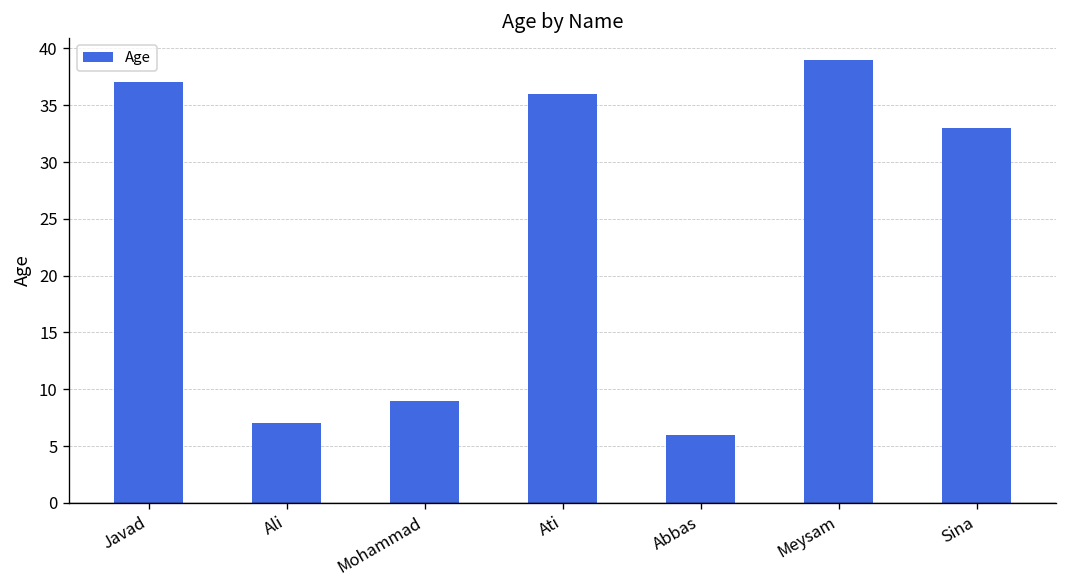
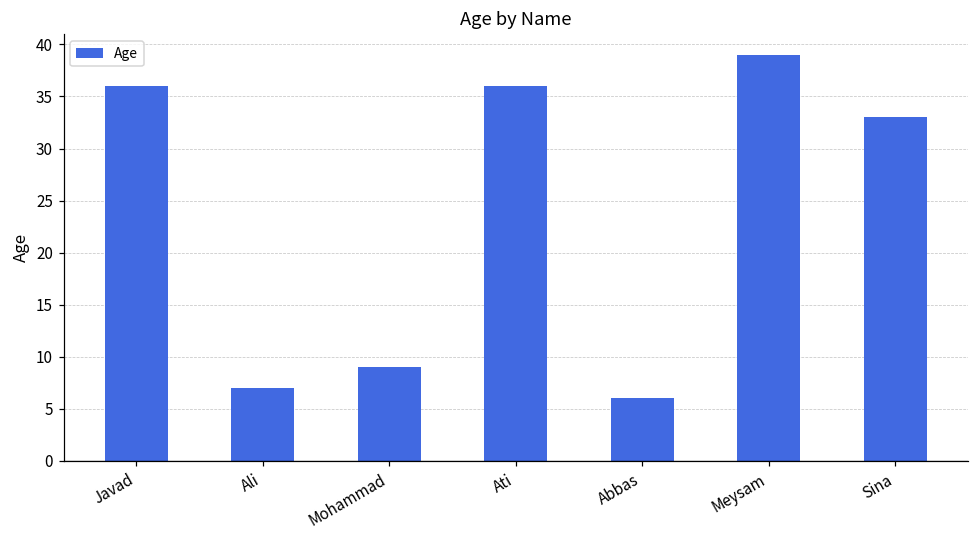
  {
-   "Javad": 37,
+   "Javad": 36,
    "Ali": 7,
    "Mohammad": 9,
    "Ati": 36,
    "Abbas": 6,
    "Meysam": 39,
    "Sina": 33
  }
